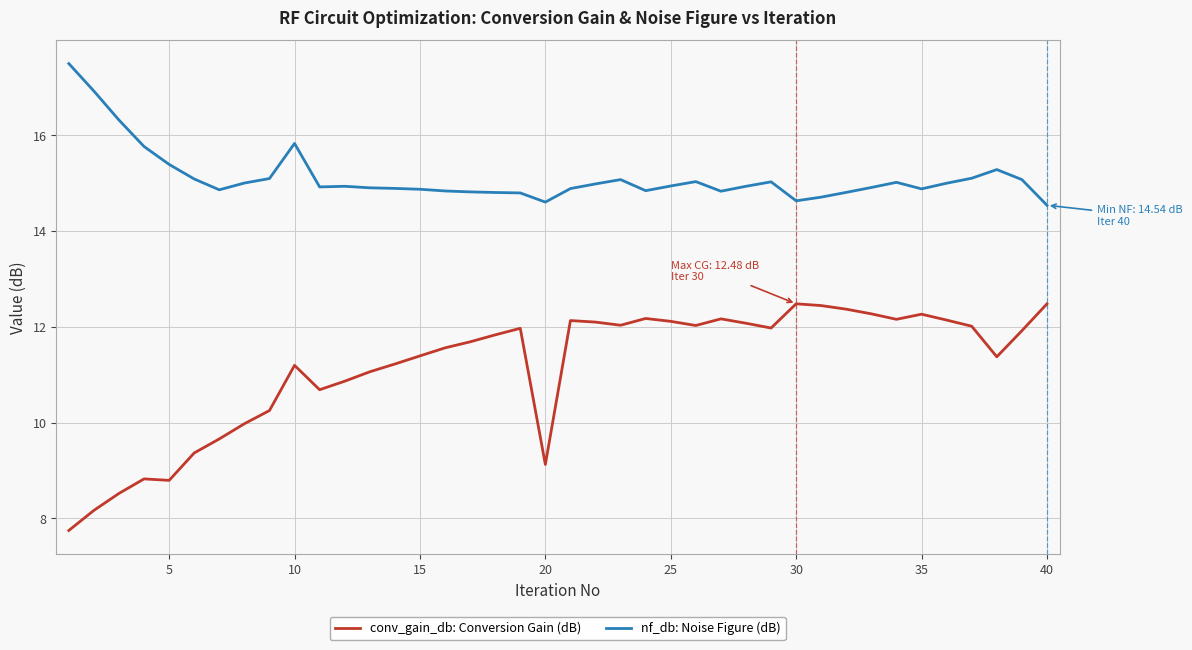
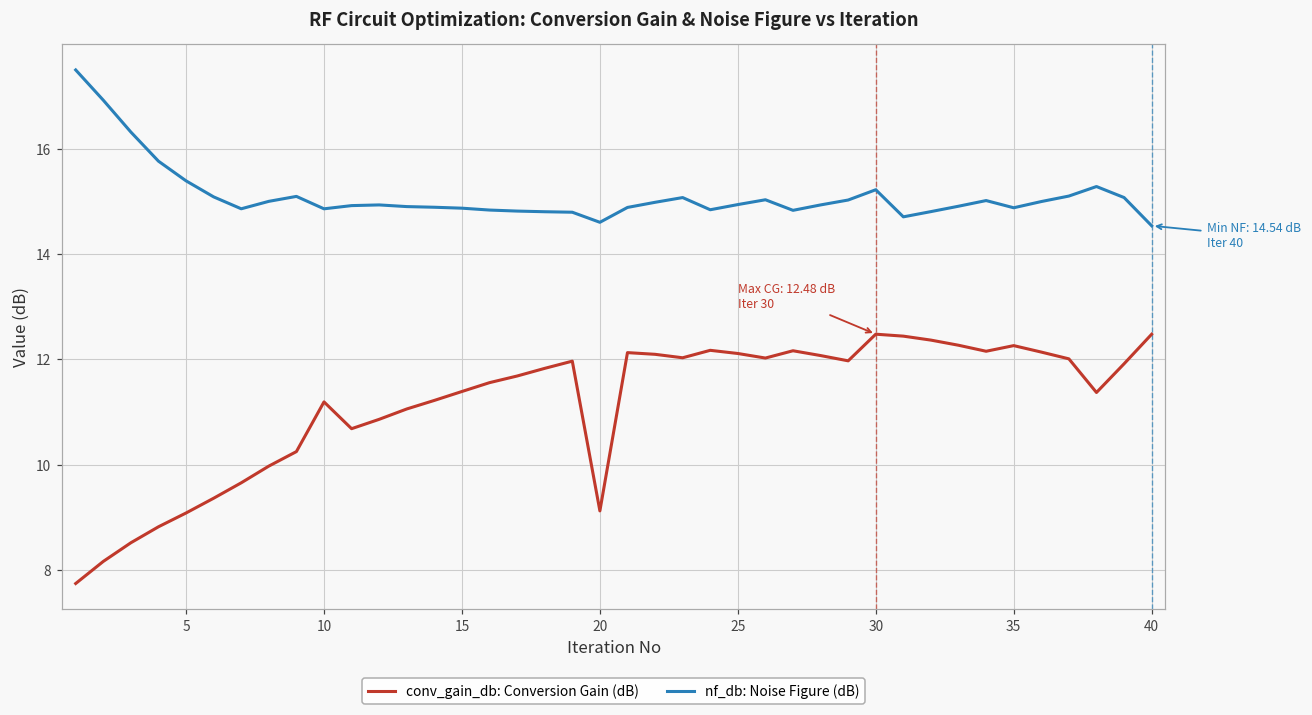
  {
    "conv_gain_db: Conversion Gain (dB)": {
-     "5": 8.8,
+     "5": 9.1,
      "10": 11.2,
      "15": 11.4,
      "20": 9.1,
      "25": 12.1,
      "35": 12.3,
      "40": 12.5
    },
    "nf_db: Noise Figure (dB)": {
      "5": 15.4,
-     "10": 15.8,
+     "10": 14.9,
      "15": 14.9,
      "20": 14.6,
      "25": 14.9,
-     "30": 14.6,
+     "30": 15.2,
      "35": 14.9
    }
  }
